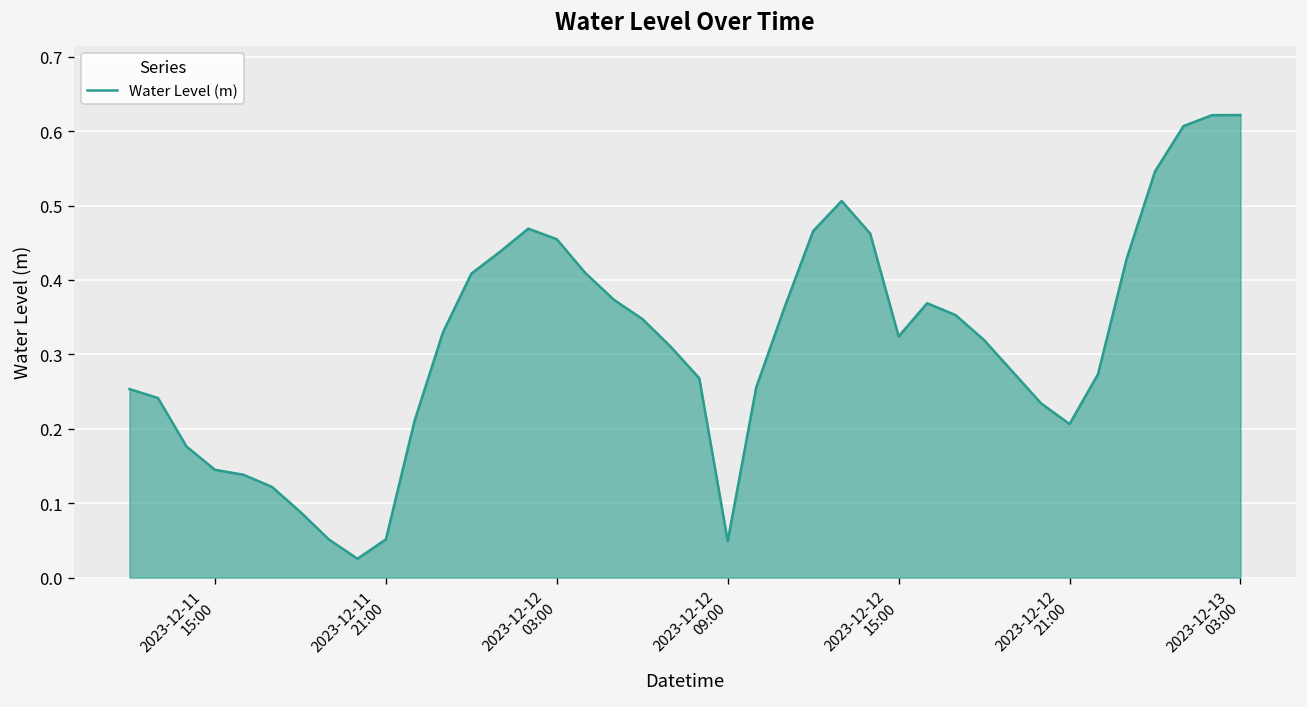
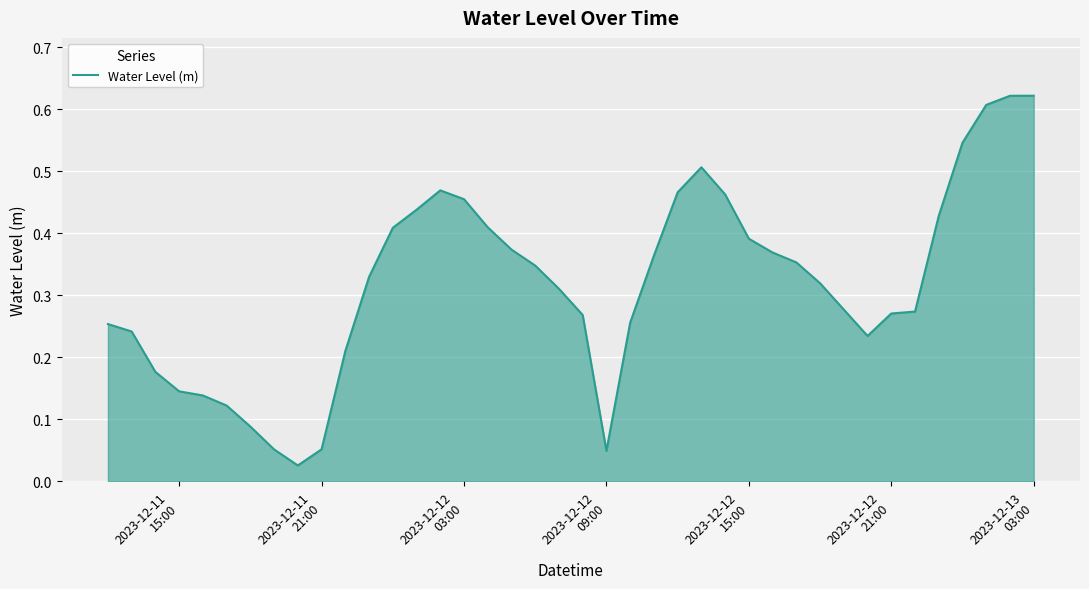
  {
    "2023-12-11 15:00": 0.14,
    "2023-12-11 21:00": 0.05,
    "2023-12-12 03:00": 0.45,
    "2023-12-12 09:00": 0.05,
-   "2023-12-12 15:00": 0.32,
-   "2023-12-12 21:00": 0.21,
+   "2023-12-12 15:00": 0.39,
+   "2023-12-12 21:00": 0.27,
    "2023-12-13 03:00": 0.62
  }
